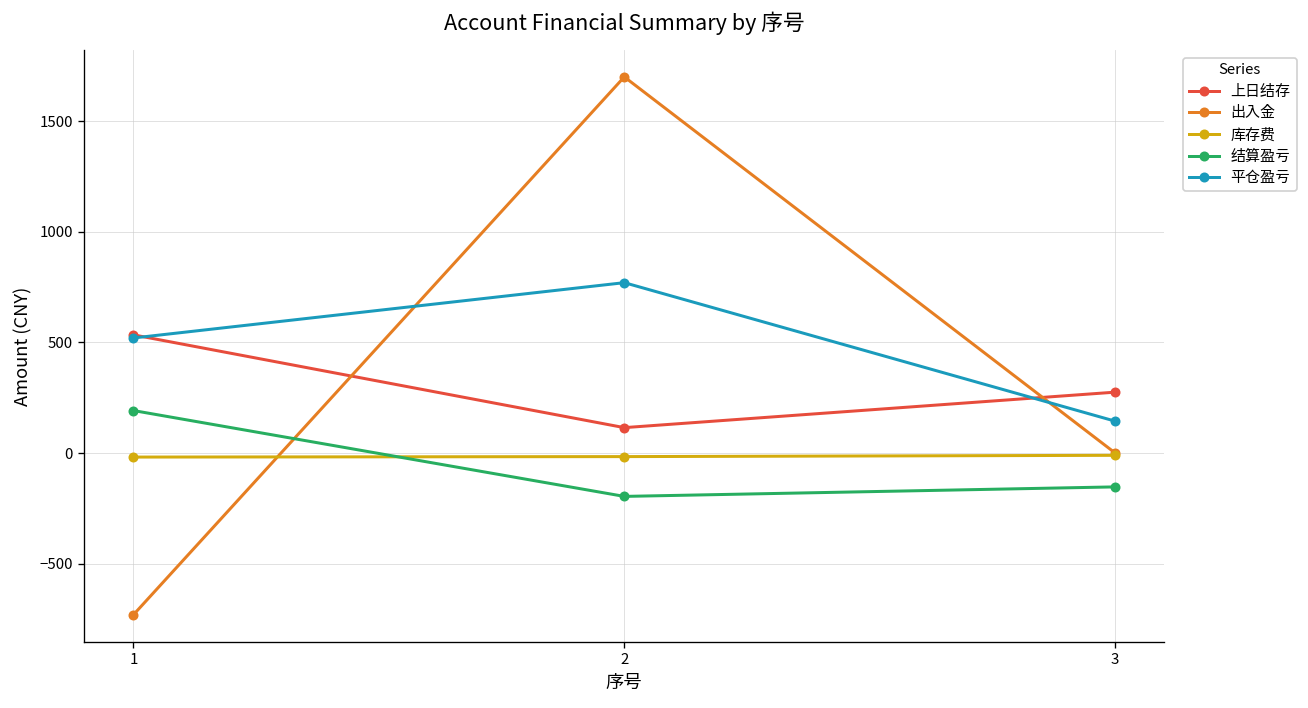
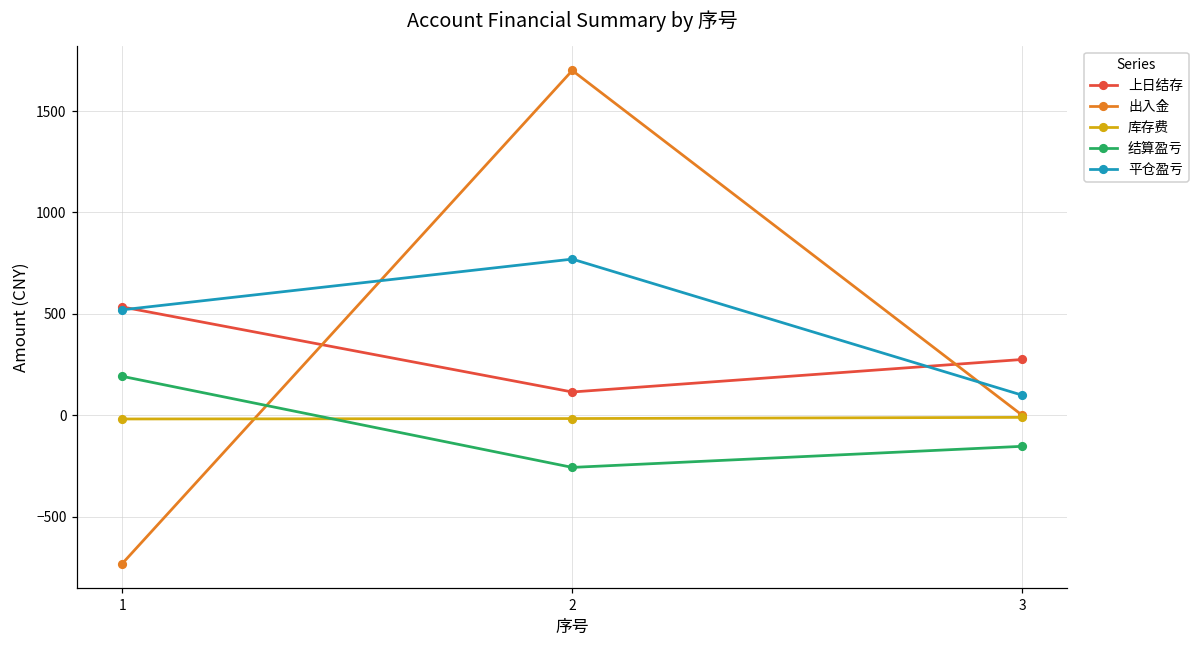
  {
    "结算盈亏": {
      "1": 190,
-     "2": -200,
+     "2": -260,
      "3": -150
    },
    "平仓盈亏": {
      "2": 770,
-     "3": 140
+     "3": 100
    }
  }
